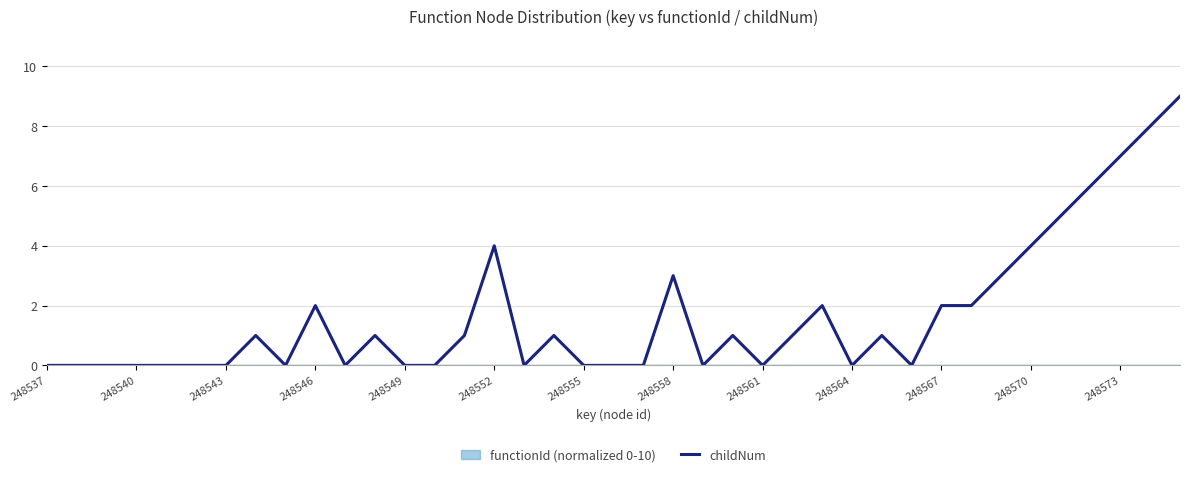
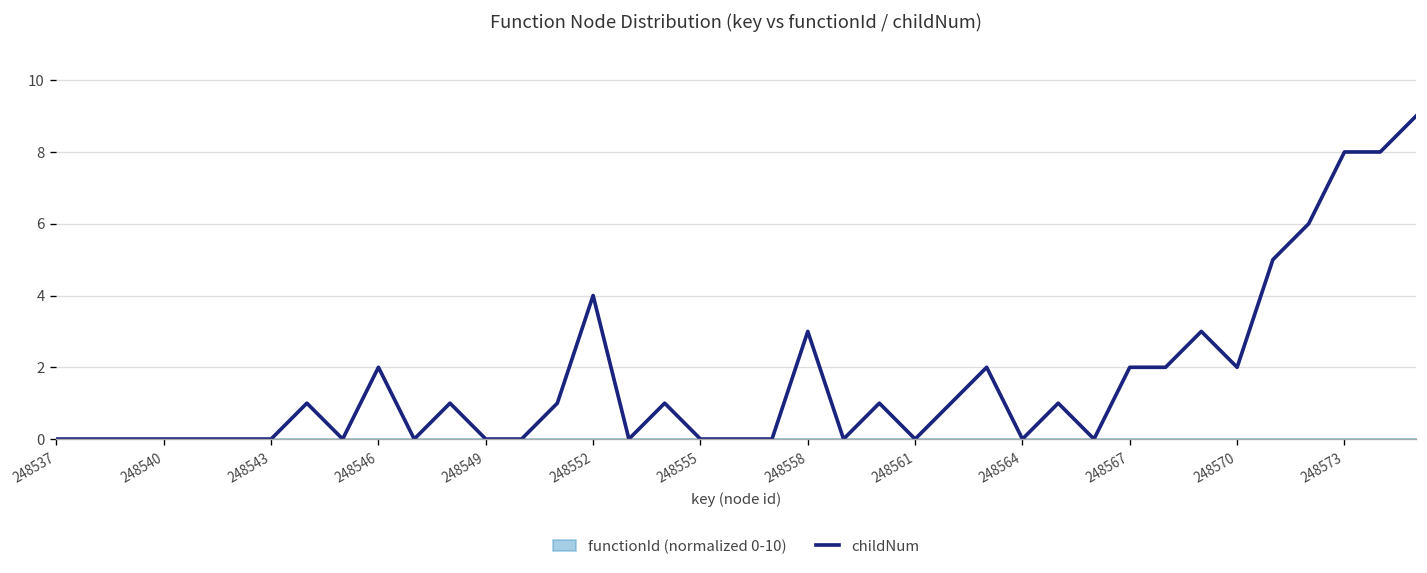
  {
    "childNum": {
      "248546": 2,
      "248552": 4,
      "248558": 3,
      "248567": 2,
-     "248570": 4,
-     "248573": 7
+     "248570": 2,
+     "248573": 8
    },
    "functionId (normalized 0-10)": {
      "248546": 0,
      "248552": 0,
      "248558": 0,
      "248567": 0,
      "248570": 0,
      "248573": 0
    }
  }
